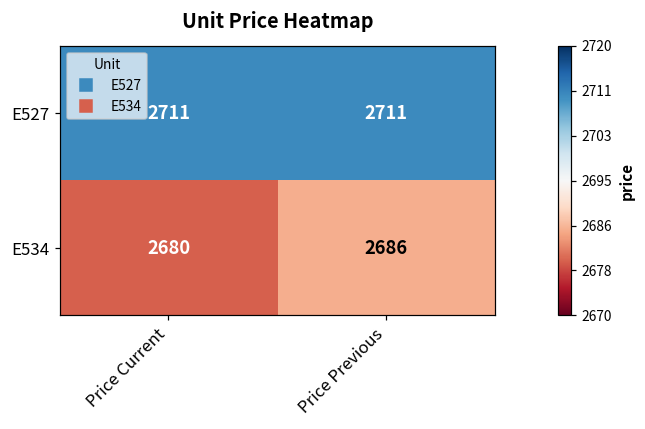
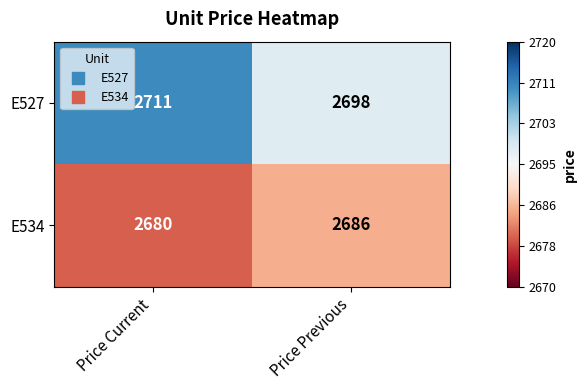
  {
    "E527": {
-     "Price Previous": 2711
+     "Price Previous": 2698
    },
    "E534": {
      "Price Current": 2680,
      "Price Previous": 2686
    }
  }
